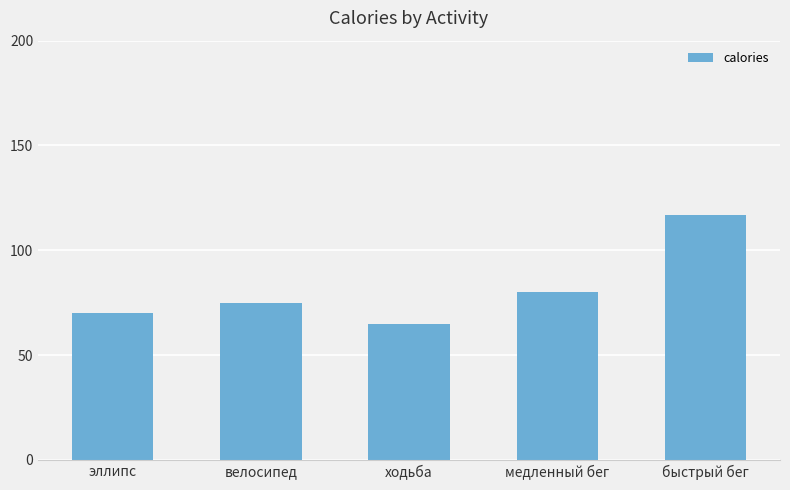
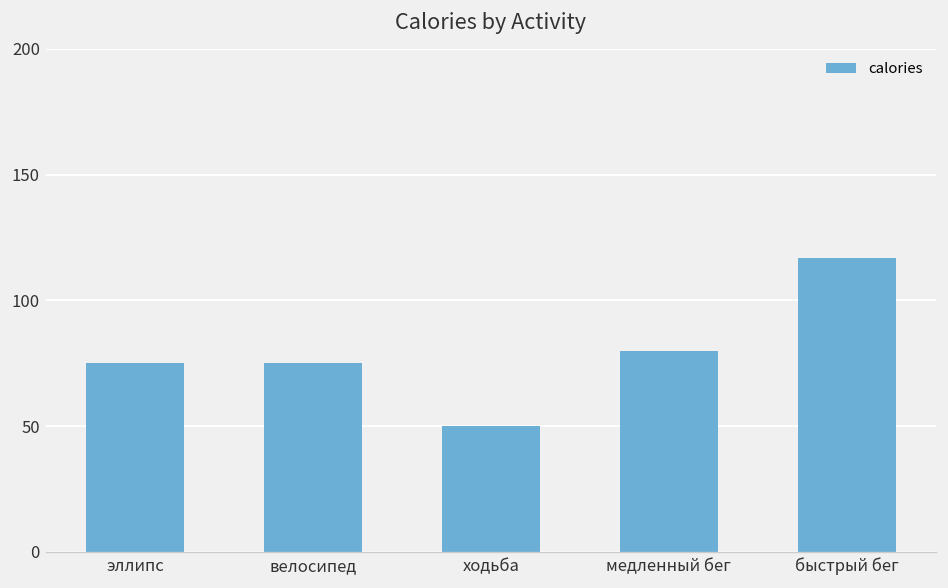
  {
-   "эллипс": 70,
+   "эллипс": 75,
    "велосипед": 75,
-   "ходьба": 65,
+   "ходьба": 50,
    "медленный бег": 80,
    "быстрый бег": 117
  }
